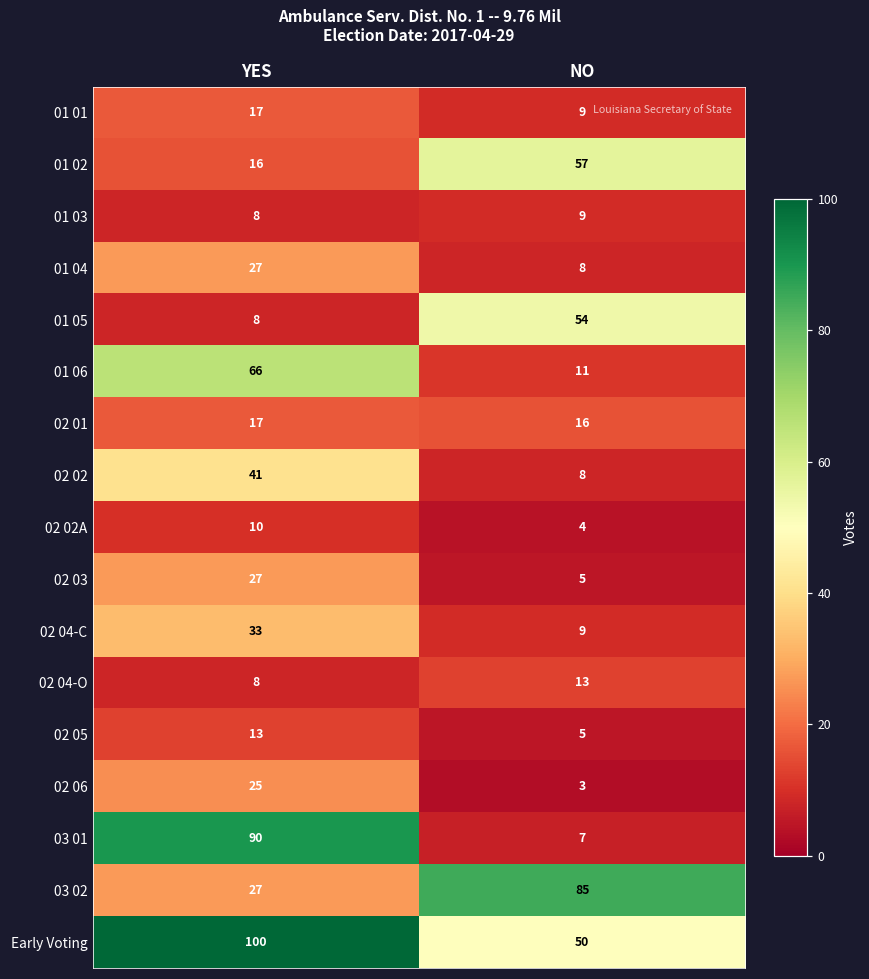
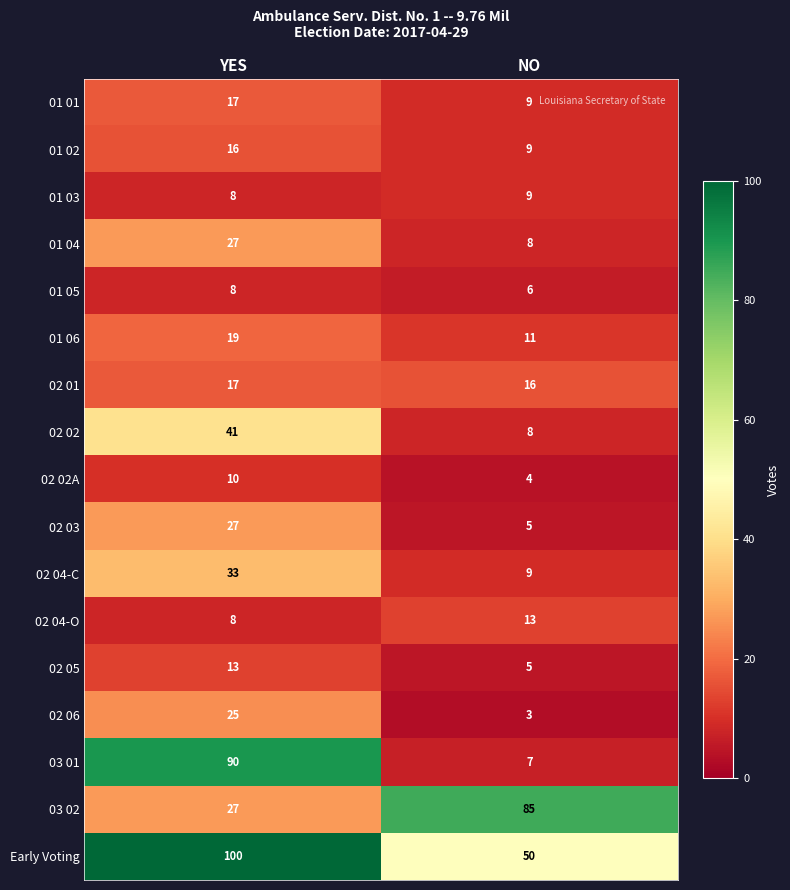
  {
    "01 01": {
      "YES": 17
    },
    "01 02": {
      "YES": 16,
-     "NO": 57
+     "NO": 9
    },
    "01 03": {
      "YES": 8,
      "NO": 9
    },
    "01 04": {
      "YES": 27,
      "NO": 8
    },
    "01 05": {
      "YES": 8,
-     "NO": 54
+     "NO": 6
    },
    "01 06": {
-     "YES": 66,
+     "YES": 19,
      "NO": 11
    },
    "02 01": {
      "YES": 17,
      "NO": 16
    },
    "02 02": {
      "YES": 41,
      "NO": 8
    },
    "02 02A": {
      "YES": 10,
      "NO": 4
    },
    "02 03": {
      "YES": 27,
      "NO": 5
    },
    "02 04-C": {
      "YES": 33,
      "NO": 9
    },
    "02 04-O": {
      "YES": 8,
      "NO": 13
    },
    "02 05": {
      "YES": 13,
      "NO": 5
    },
    "02 06": {
      "YES": 25,
      "NO": 3
    },
    "03 01": {
      "YES": 90,
      "NO": 7
    },
    "03 02": {
      "YES": 27,
      "NO": 85
    },
    "Early Voting": {
      "YES": 100,
      "NO": 50
    }
  }
